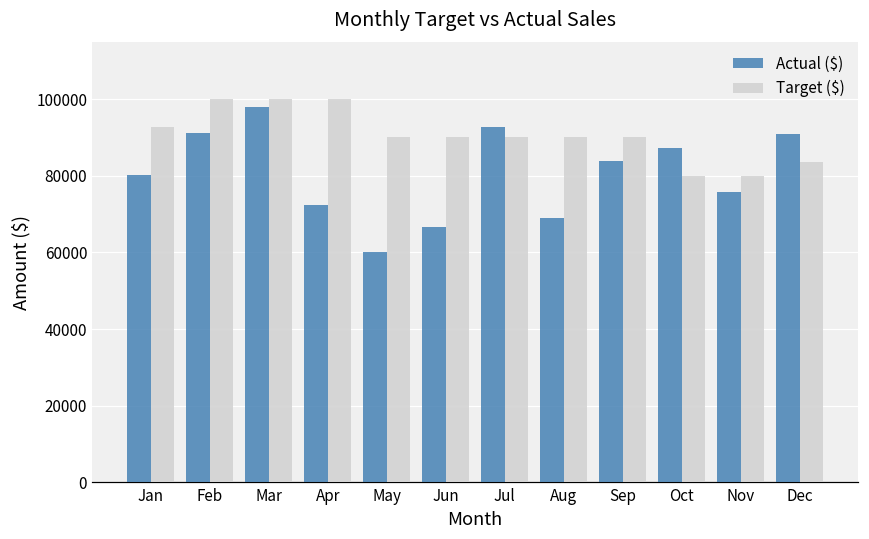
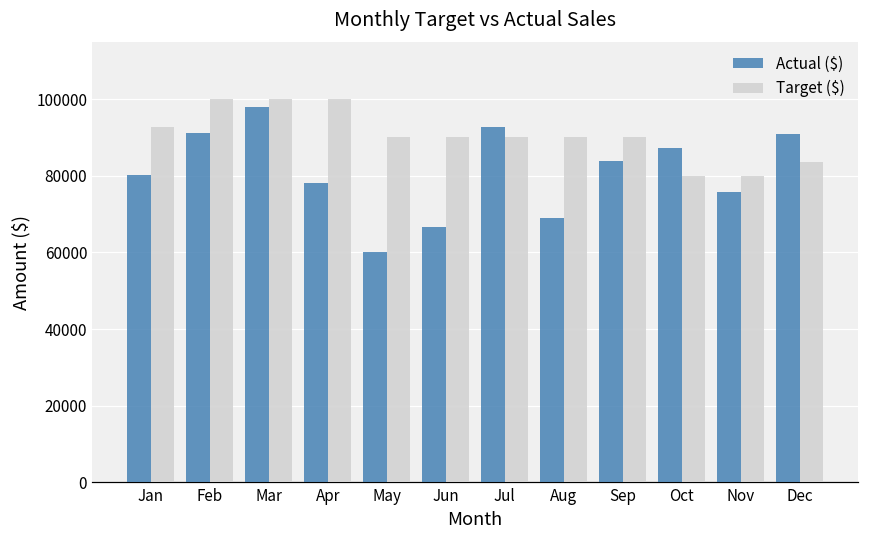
  {
    "Actual ($)": {
      "Jan": 80000,
      "Feb": 91000,
      "Mar": 98000,
-     "Apr": 72000,
+     "Apr": 78000,
      "May": 60000,
      "Jun": 67000,
      "Jul": 93000,
      "Aug": 69000,
      "Sep": 84000,
      "Oct": 87000,
      "Nov": 76000,
      "Dec": 91000
    },
    "Target ($)": {
      "Jan": 93000,
      "Feb": 100000,
      "Mar": 100000,
      "Apr": 100000,
      "May": 90000,
      "Jun": 90000,
      "Jul": 90000,
      "Aug": 90000,
      "Sep": 90000,
      "Oct": 80000,
      "Nov": 80000,
      "Dec": 84000
    }
  }
